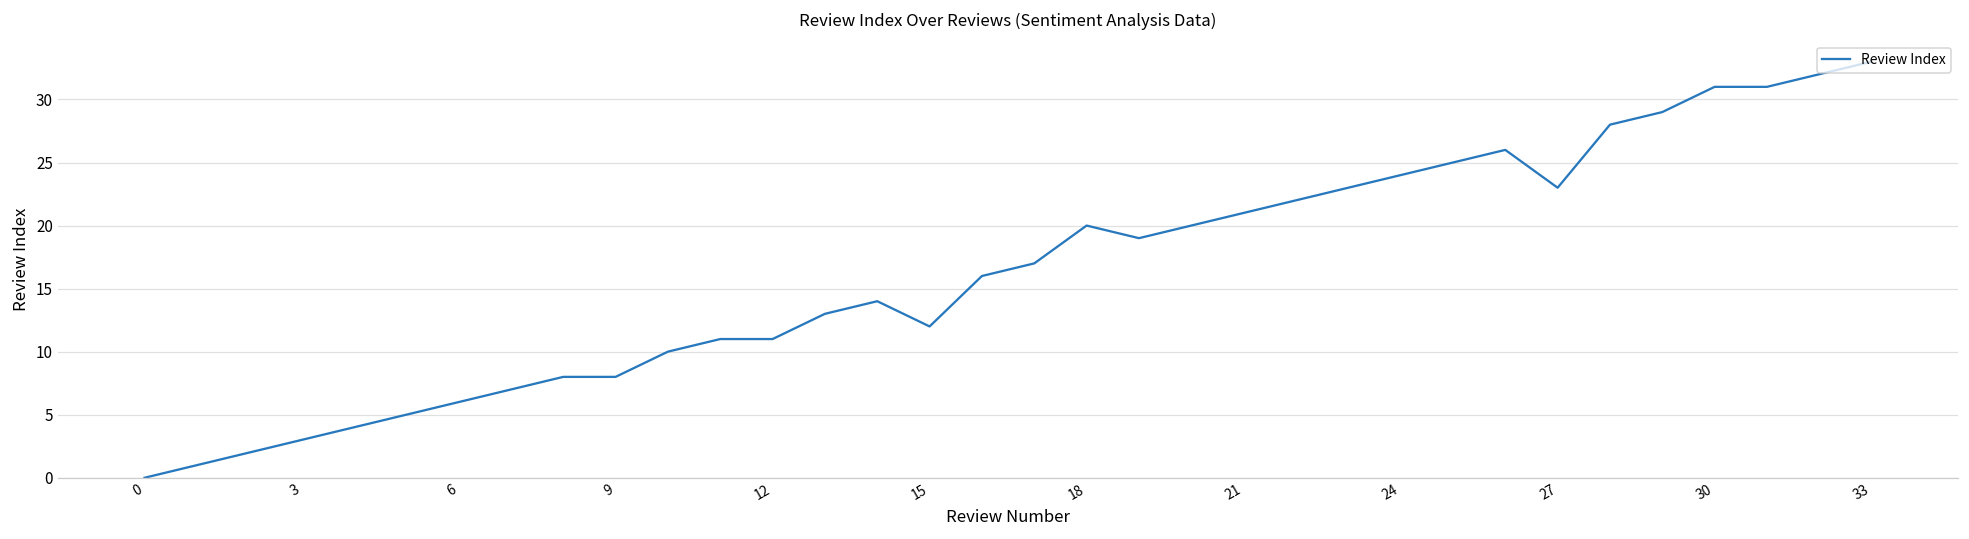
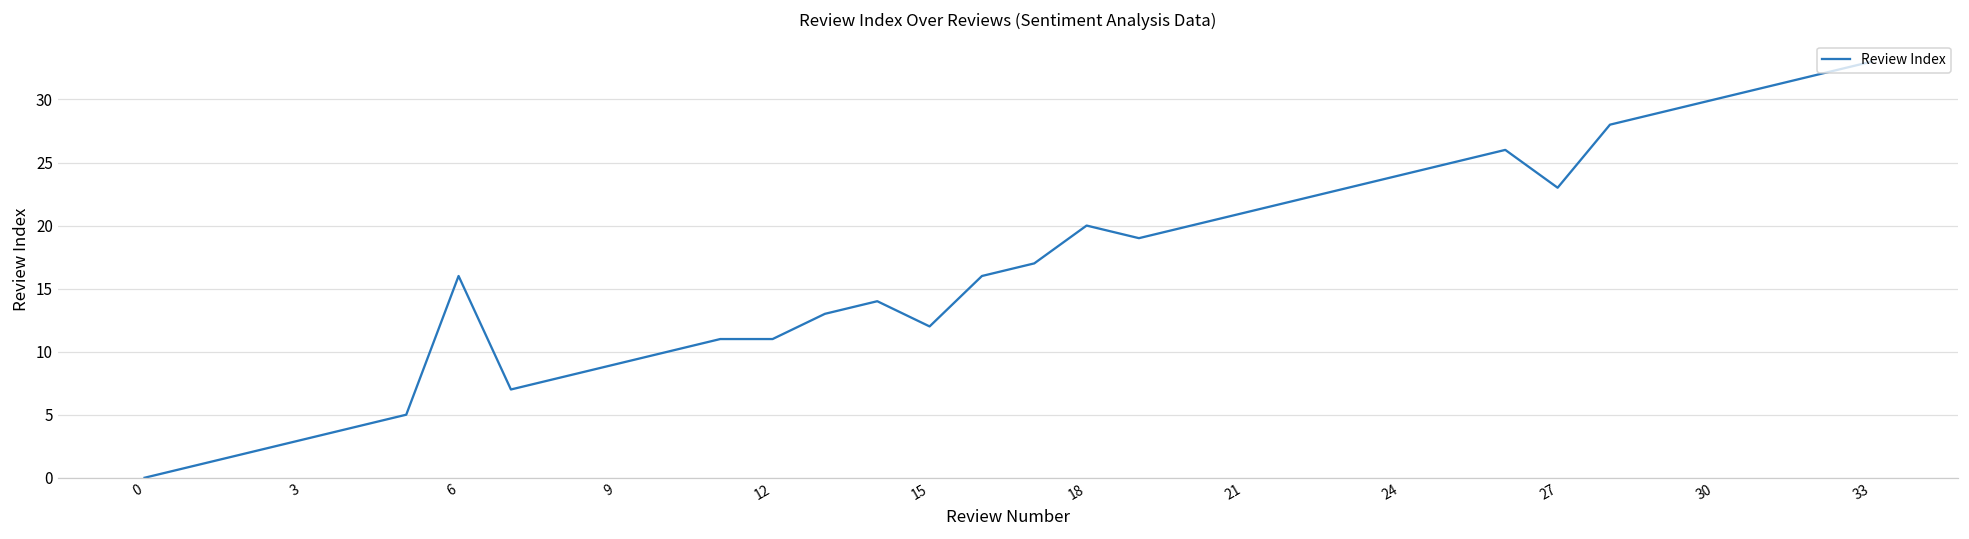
  {
    "0": 0,
    "3": 3,
-   "6": 6,
-   "9": 8,
+   "6": 16,
+   "9": 9,
    "12": 11,
    "15": 12,
    "18": 20,
    "21": 21,
    "24": 24,
    "27": 23,
-   "30": 31
+   "30": 30
  }
